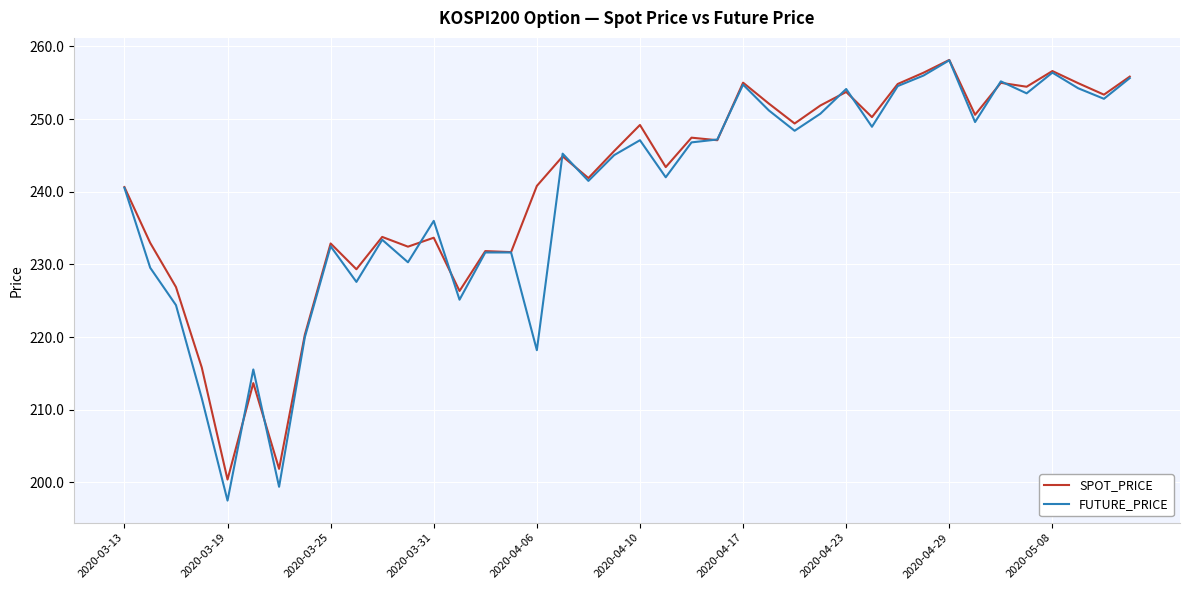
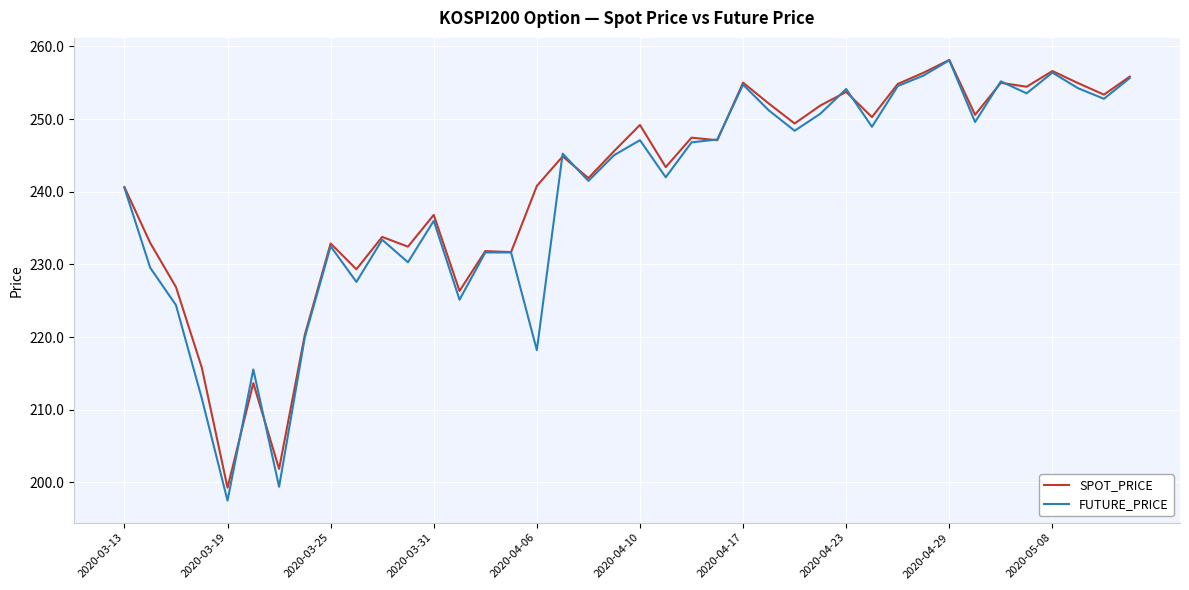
  {
    "SPOT_PRICE": {
-     "2020-03-19": 200,
+     "2020-03-19": 199,
      "2020-03-25": 233,
-     "2020-03-31": 234,
+     "2020-03-31": 237,
      "2020-04-06": 241,
      "2020-04-10": 249,
      "2020-04-23": 254
    },
    "FUTURE_PRICE": {
      "2020-03-19": 198,
      "2020-03-25": 233,
      "2020-03-31": 236,
      "2020-04-06": 218,
      "2020-04-10": 247,
      "2020-04-23": 254
    }
  }
